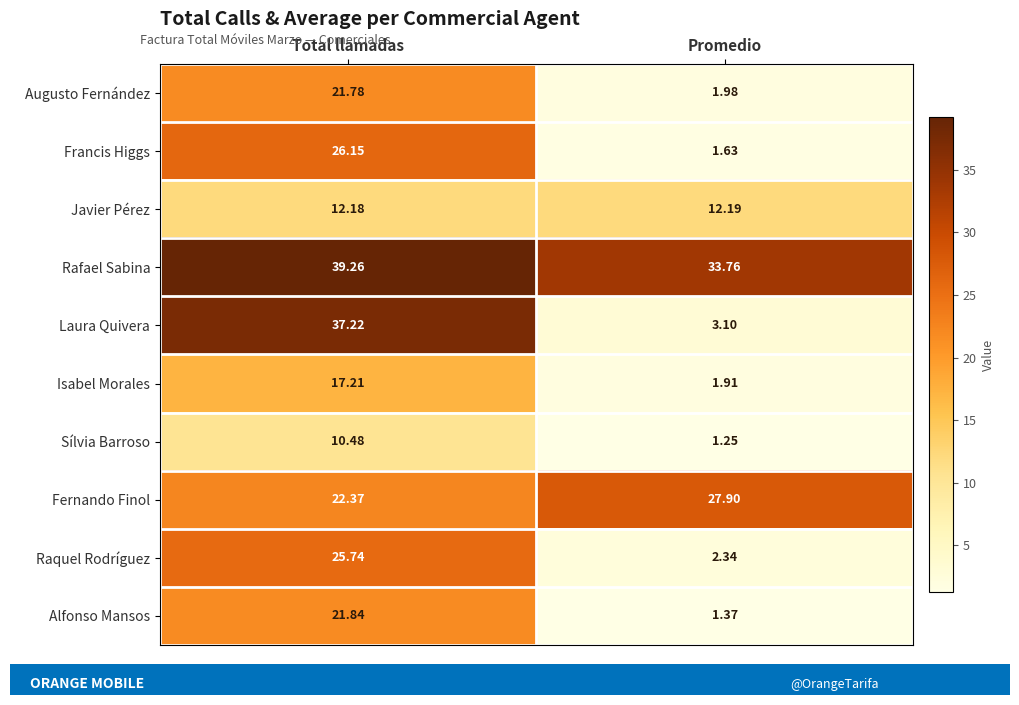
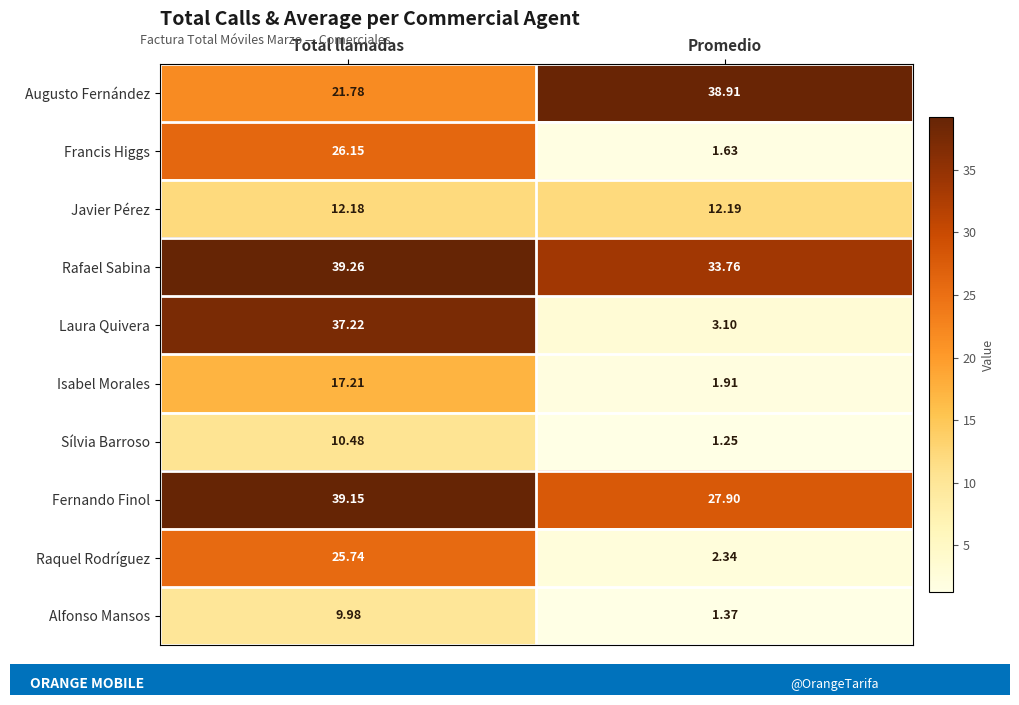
  {
    "Augusto Fernández": {
      "Total llamadas": 21.78,
-     "Promedio": 1.98
+     "Promedio": 38.91
    },
    "Francis Higgs": {
      "Total llamadas": 26.15,
      "Promedio": 1.63
    },
    "Javier Pérez": {
      "Total llamadas": 12.18,
      "Promedio": 12.19
    },
    "Rafael Sabina": {
      "Total llamadas": 39.26,
      "Promedio": 33.76
    },
    "Laura Quivera": {
      "Total llamadas": 37.22,
      "Promedio": 3.10
    },
    "Isabel Morales": {
      "Total llamadas": 17.21,
      "Promedio": 1.91
    },
    "Sílvia Barroso": {
      "Total llamadas": 10.48,
      "Promedio": 1.25
    },
    "Fernando Finol": {
-     "Total llamadas": 22.37,
+     "Total llamadas": 39.15,
      "Promedio": 27.90
    },
    "Raquel Rodríguez": {
      "Total llamadas": 25.74,
      "Promedio": 2.34
    },
    "Alfonso Mansos": {
-     "Total llamadas": 21.84,
+     "Total llamadas": 9.98,
      "Promedio": 1.37
    }
  }
